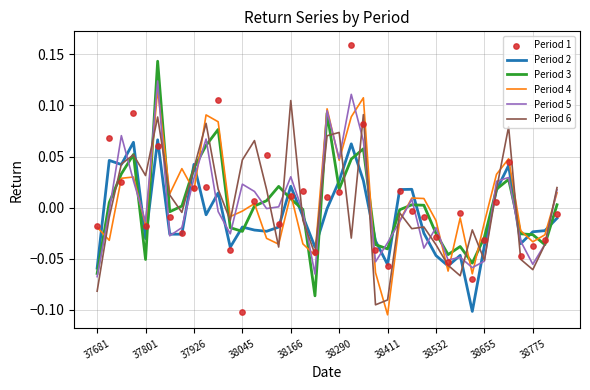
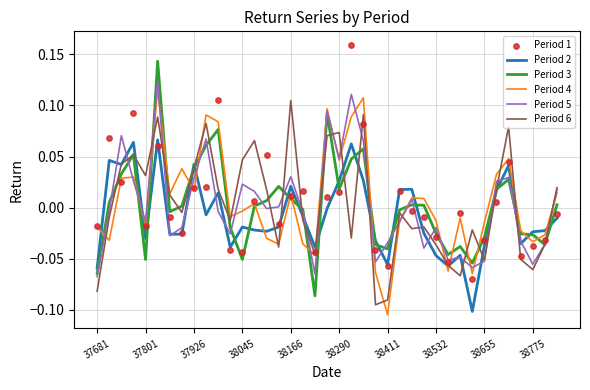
  {
    "Period 2": {
      "37681": -0.059,
      "37801": -0.030,
      "37926": 0.042,
      "38045": -0.019,
      "38166": 0.021,
      "38290": 0.026,
      "38532": -0.047,
      "38655": -0.037,
      "38775": -0.024
    },
    "Period 1": {
-     "38045": -0.102
+     "38045": -0.043
    },
    "Period 3": {
      "37681": -0.064,
      "37801": -0.051,
-     "38045": -0.023,
+     "38045": -0.051,
      "38166": 0.009,
      "38411": -0.040,
      "38532": -0.025,
      "38655": -0.029,
      "38775": -0.026
    },
    "Period 4": {
      "37926": 0.017,
      "38045": -0.003,
      "38411": -0.105,
      "38532": -0.013,
      "38655": -0.014,
      "38775": -0.033
    },
    "Period 5": {
      "37681": -0.067,
      "37801": -0.014,
      "37926": 0.029,
      "38045": 0.023,
      "38166": 0.030,
      "38411": -0.034,
      "38532": -0.020,
      "38775": -0.055
    },
    "Period 6": {
      "37681": -0.082,
      "37801": 0.031,
      "38045": 0.047,
      "38166": 0.105,
      "38290": 0.074,
      "38411": -0.090,
      "38532": -0.036,
      "38775": -0.061
    }
  }
